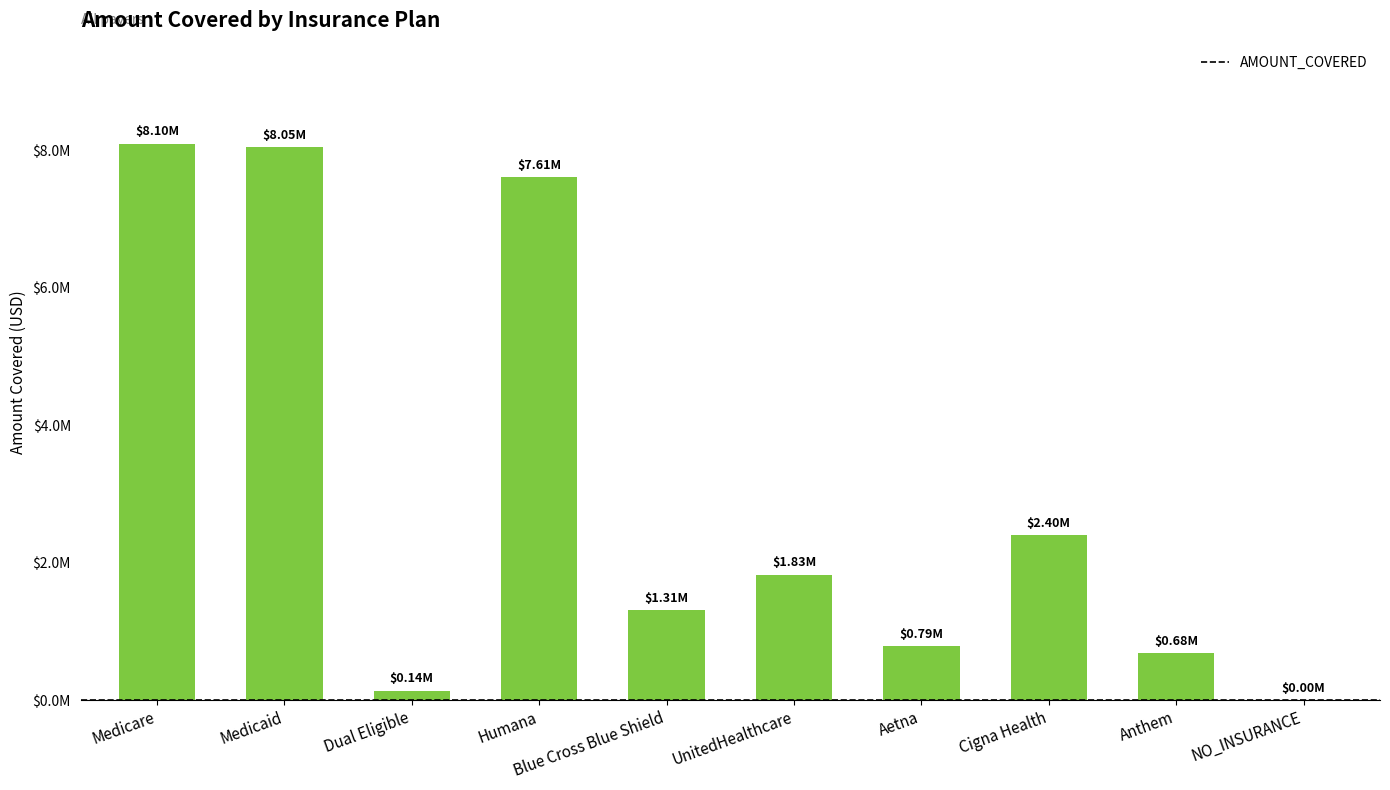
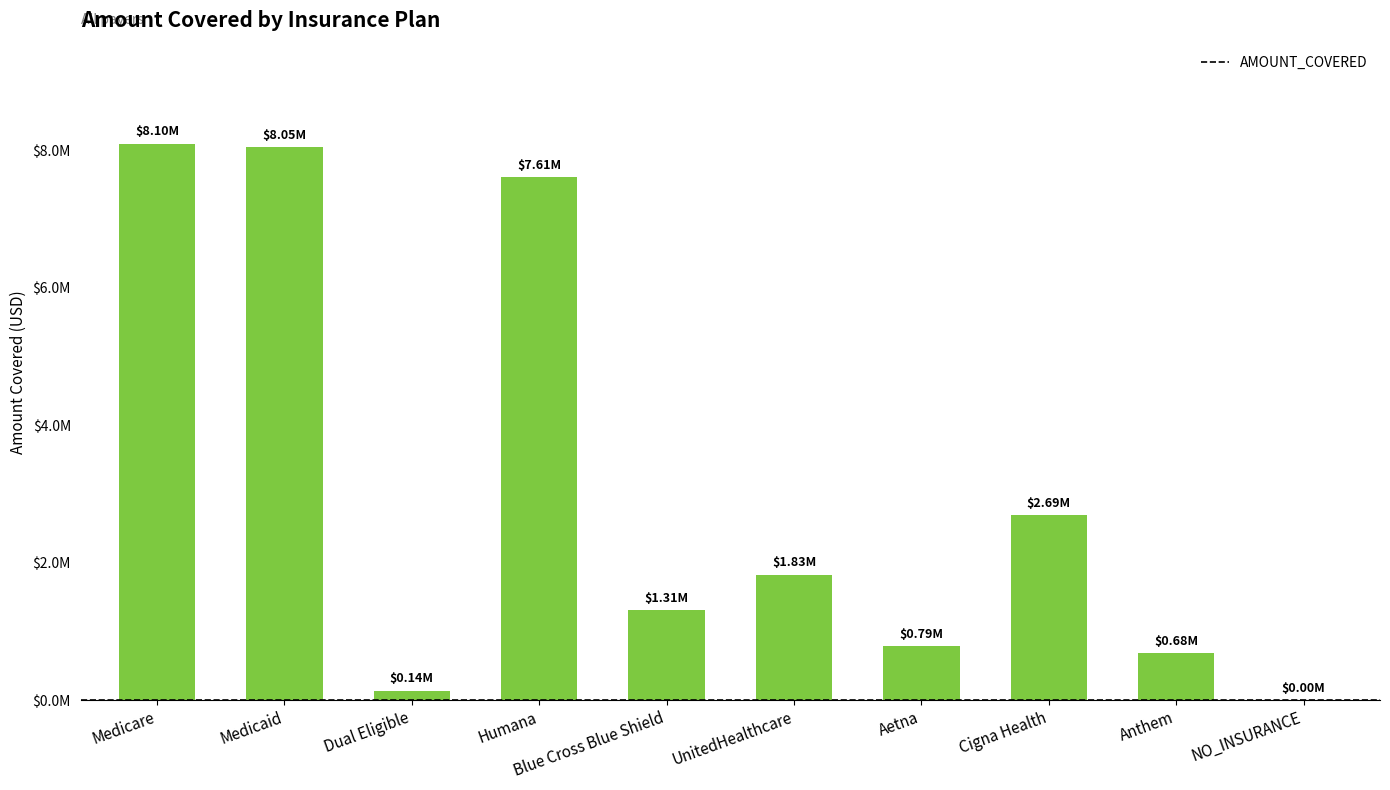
  {
    "Medicare": "$8.10M",
    "Medicaid": "$8.05M",
    "Dual Eligible": "$0.14M",
    "Humana": "$7.61M",
    "Blue Cross Blue Shield": "$1.31M",
    "UnitedHealthcare": "$1.83M",
    "Aetna": "$0.79M",
-   "Cigna Health": "$2.40M",
+   "Cigna Health": "$2.69M",
    "Anthem": "$0.68M",
    "NO_INSURANCE": "$0.00M"
  }
